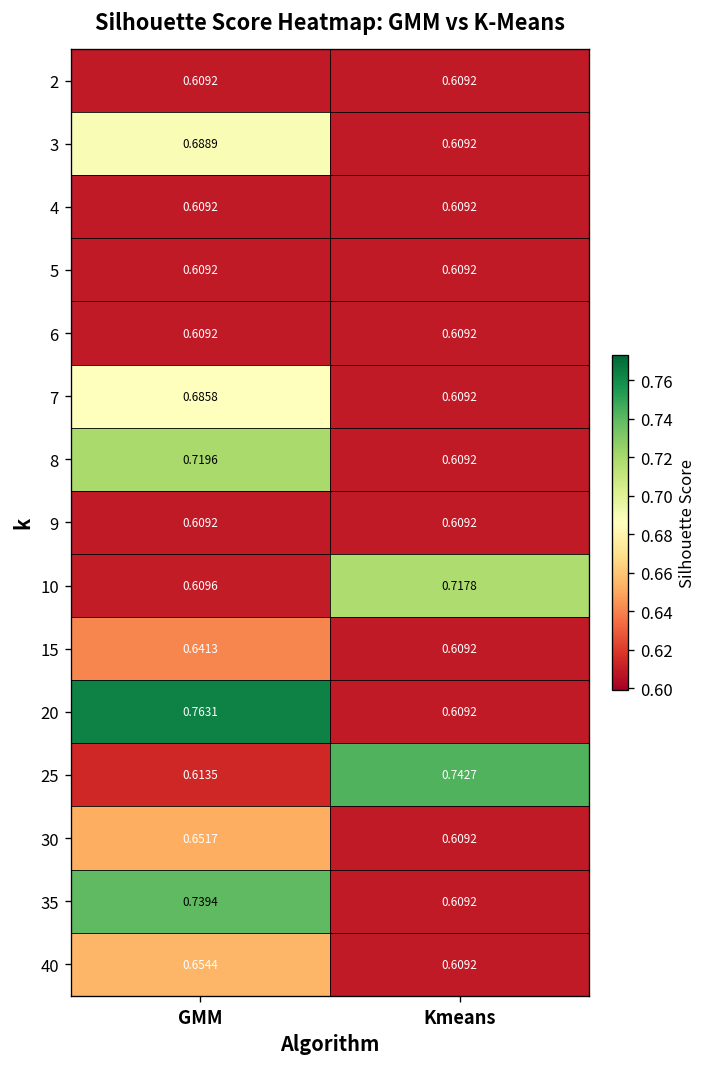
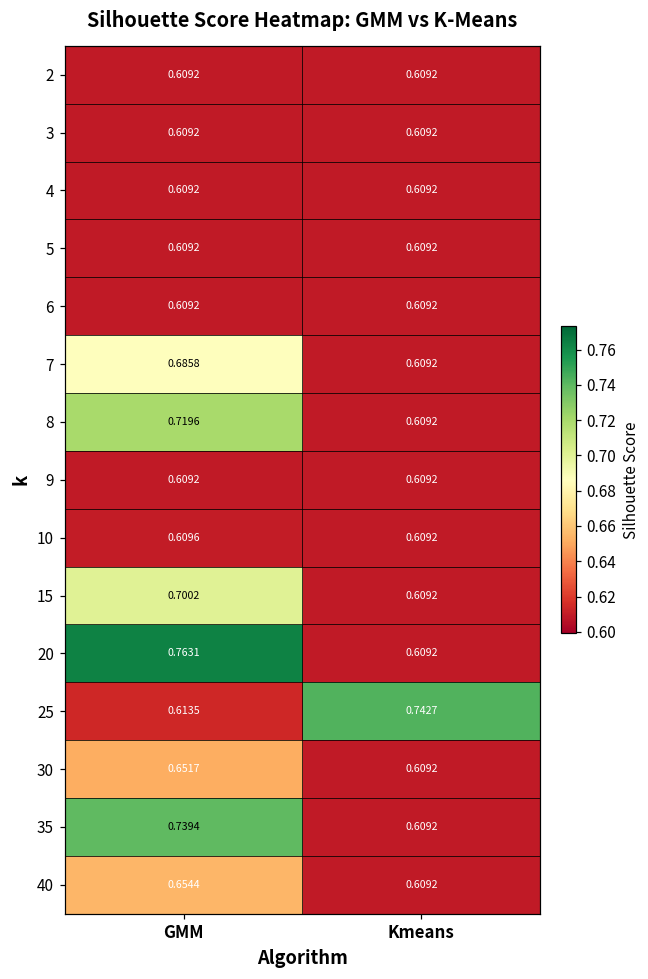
  {
    "2": {
      "GMM": 0.6092,
      "Kmeans": 0.6092
    },
    "3": {
-     "GMM": 0.6889,
+     "GMM": 0.6092,
      "Kmeans": 0.6092
    },
    "4": {
      "GMM": 0.6092,
      "Kmeans": 0.6092
    },
    "5": {
      "GMM": 0.6092,
      "Kmeans": 0.6092
    },
    "6": {
      "GMM": 0.6092,
      "Kmeans": 0.6092
    },
    "7": {
      "GMM": 0.6858,
      "Kmeans": 0.6092
    },
    "8": {
      "GMM": 0.7196,
      "Kmeans": 0.6092
    },
    "9": {
      "GMM": 0.6092,
      "Kmeans": 0.6092
    },
    "10": {
      "GMM": 0.6096,
-     "Kmeans": 0.7178
+     "Kmeans": 0.6092
    },
    "15": {
-     "GMM": 0.6413,
+     "GMM": 0.7002,
      "Kmeans": 0.6092
    },
    "20": {
      "GMM": 0.7631,
      "Kmeans": 0.6092
    },
    "25": {
      "GMM": 0.6135,
      "Kmeans": 0.7427
    },
    "30": {
      "GMM": 0.6517,
      "Kmeans": 0.6092
    },
    "35": {
      "GMM": 0.7394,
      "Kmeans": 0.6092
    },
    "40": {
      "GMM": 0.6544,
      "Kmeans": 0.6092
    }
  }
